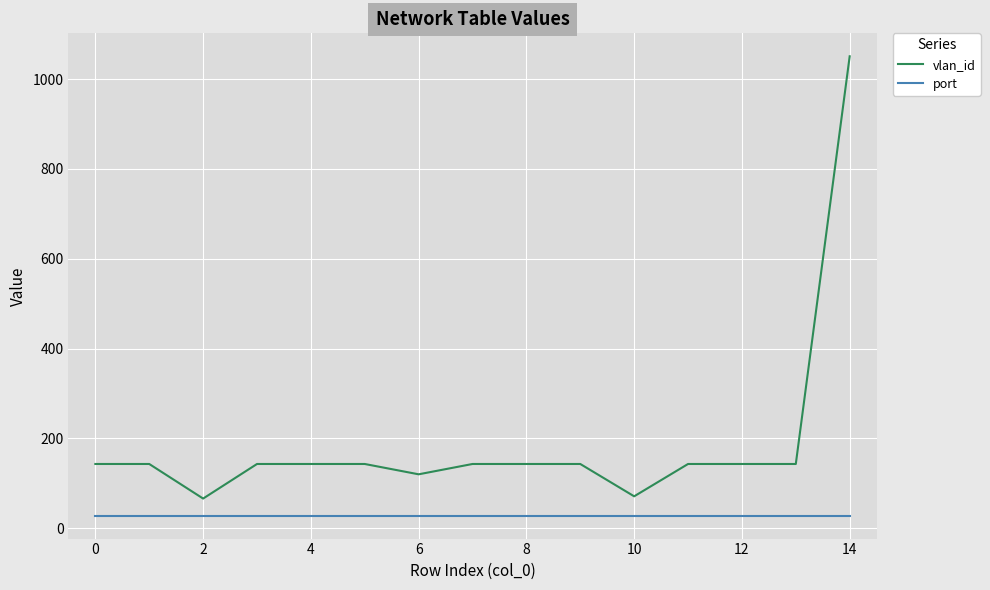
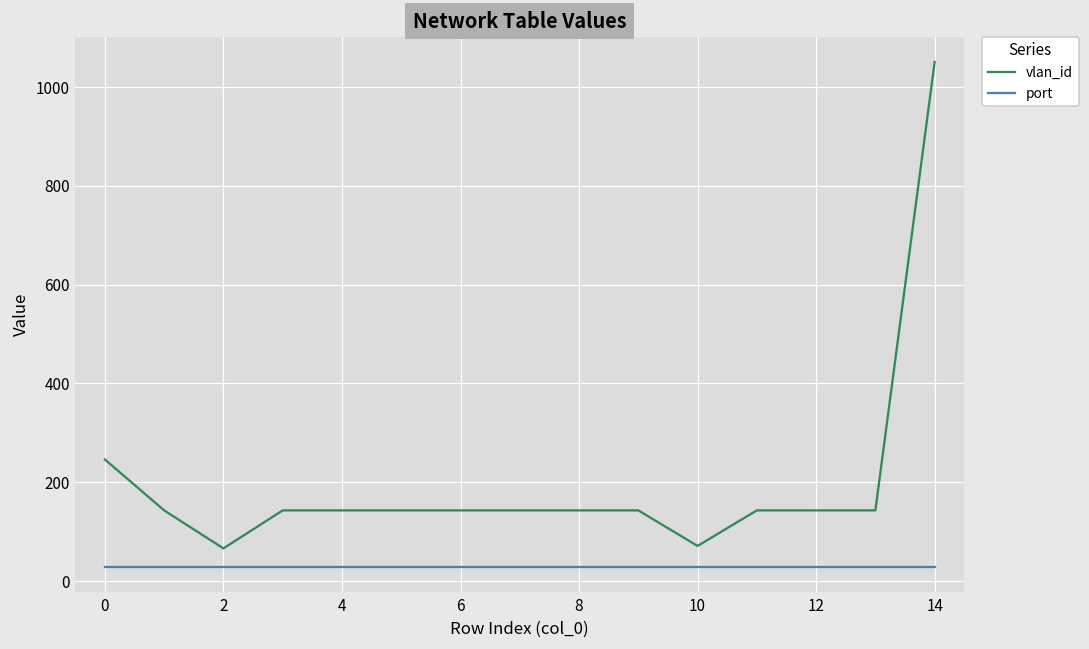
  {
    "vlan_id": {
-     "0": 140,
+     "0": 250,
      "2": 70,
      "4": 140,
-     "6": 120,
+     "6": 140,
      "8": 140,
      "10": 70,
      "12": 140,
      "14": 1050
    },
    "port": {
      "0": 30,
      "2": 30,
      "4": 30,
      "6": 30,
      "8": 30,
      "10": 30,
      "12": 30,
      "14": 30
    }
  }
